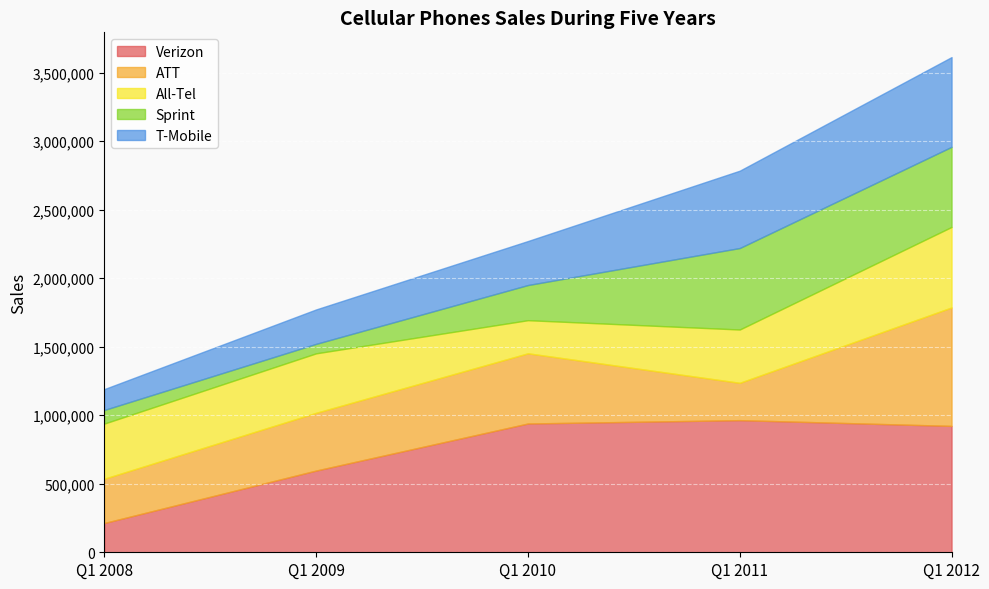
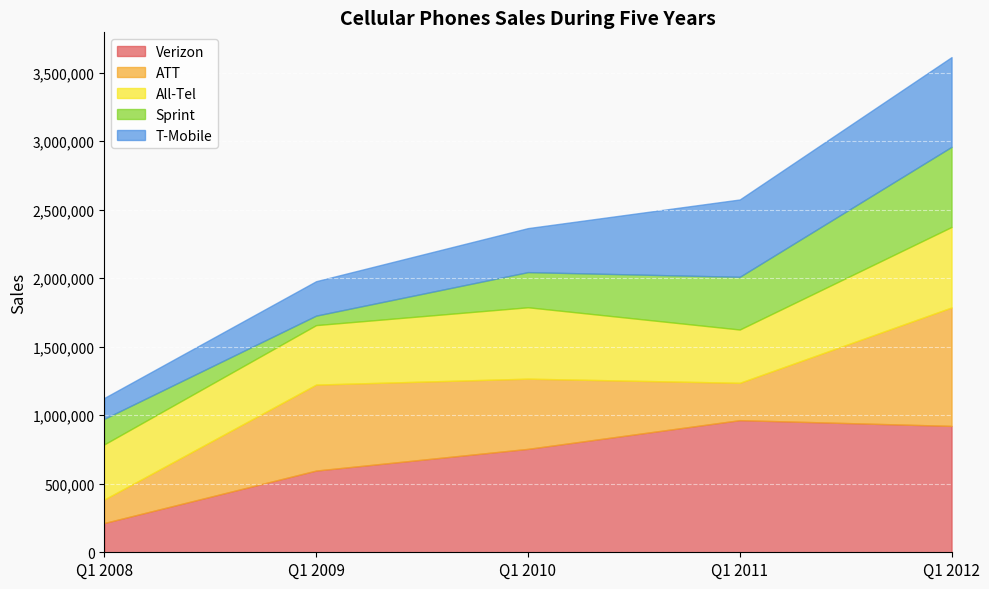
  {
    "Verizon": {
      "Q1 2008": "210,000",
      "Q1 2009": "600,000",
-     "Q1 2010": "940,000",
+     "Q1 2010": "750,000",
      "Q1 2011": "960,000",
      "Q1 2012": "920,000"
    },
    "ATT": {
-     "Q1 2008": "320,000",
-     "Q1 2009": "420,000",
+     "Q1 2008": "170,000",
+     "Q1 2009": "630,000",
      "Q1 2010": "510,000",
      "Q1 2011": "270,000",
      "Q1 2012": "860,000"
    },
    "All-Tel": {
      "Q1 2008": "400,000",
      "Q1 2009": "430,000",
-     "Q1 2010": "240,000",
+     "Q1 2010": "520,000",
      "Q1 2011": "390,000",
      "Q1 2012": "590,000"
    },
    "Sprint": {
-     "Q1 2008": "100,000",
+     "Q1 2008": "190,000",
      "Q1 2009": "70,000",
      "Q1 2010": "260,000",
-     "Q1 2011": "590,000",
+     "Q1 2011": "380,000",
      "Q1 2012": "580,000"
    },
    "T-Mobile": {
      "Q1 2008": "150,000",
      "Q1 2009": "250,000",
      "Q1 2010": "320,000",
      "Q1 2011": "560,000",
      "Q1 2012": "650,000"
    }
  }
